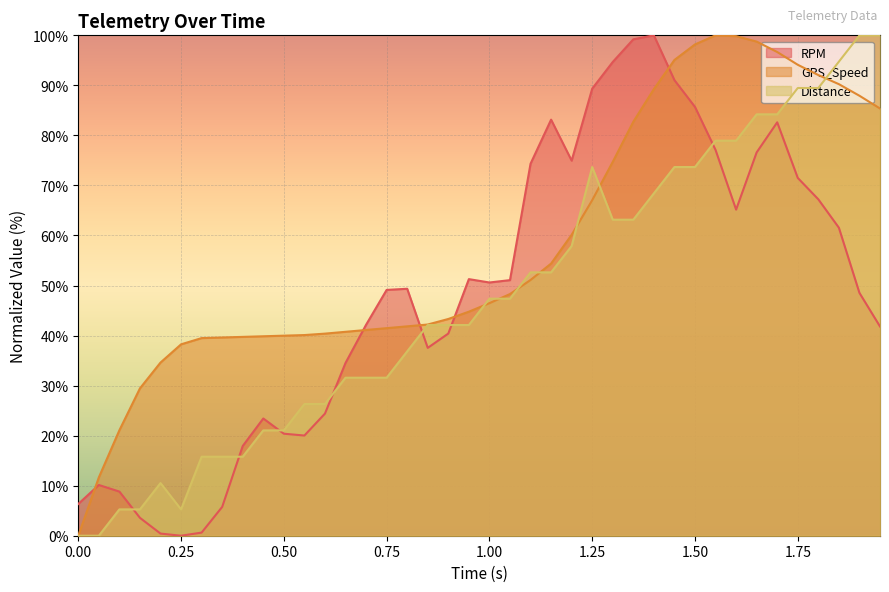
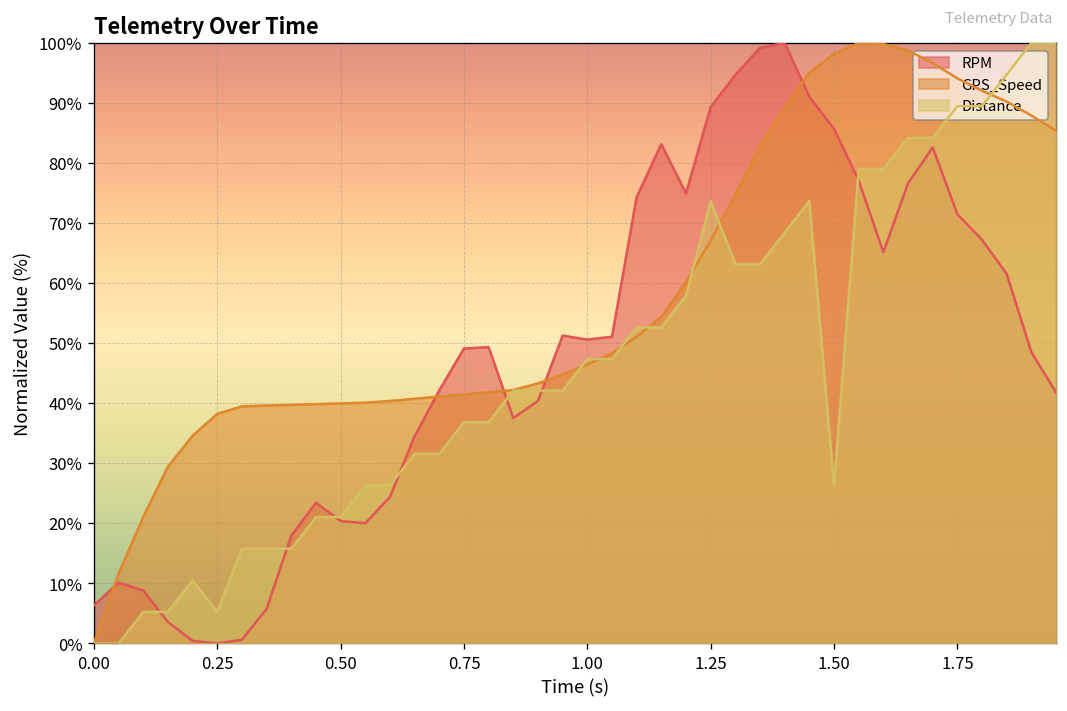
  {
    "Distance": {
      "0.25": "5%",
      "0.50": "21%",
-     "0.75": "32%",
+     "0.75": "37%",
      "1.00": "47%",
      "1.25": "74%",
-     "1.50": "74%"
+     "1.50": "26%"
    }
  }
